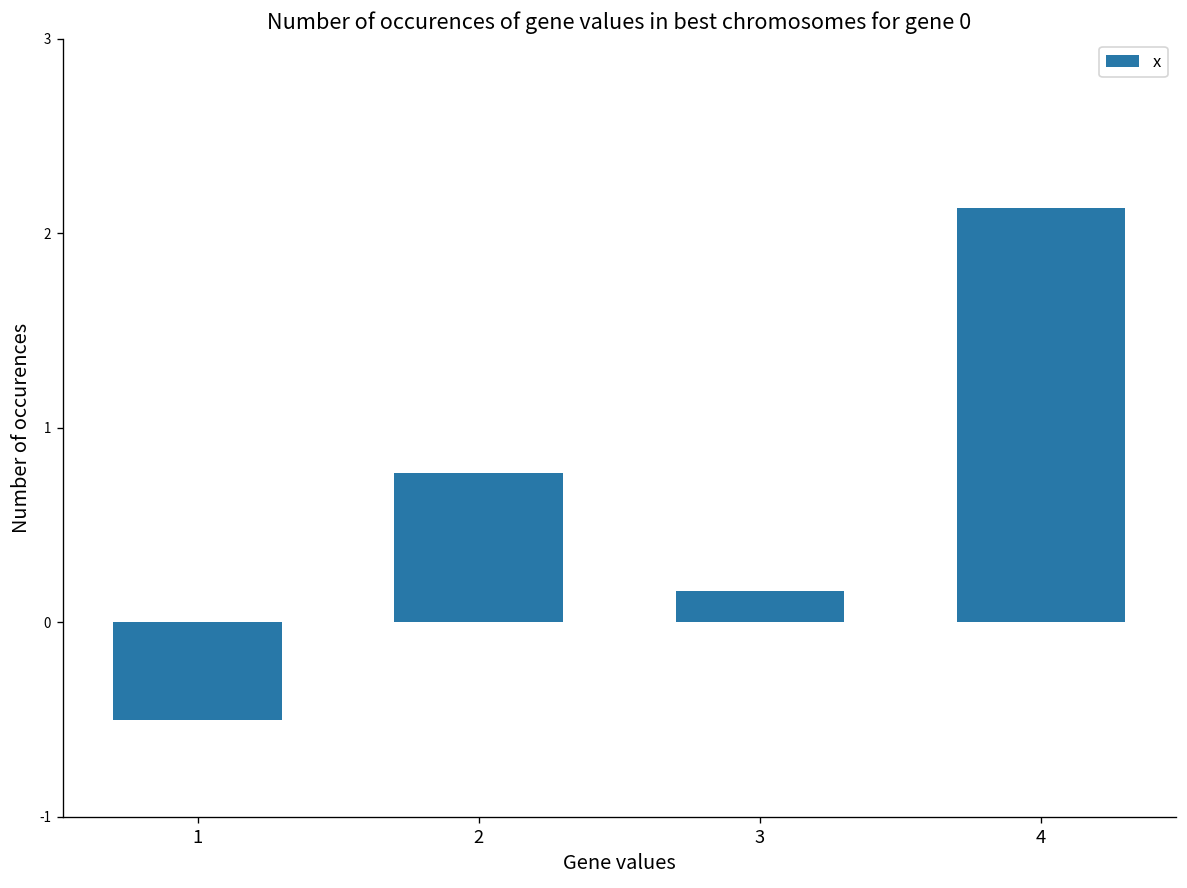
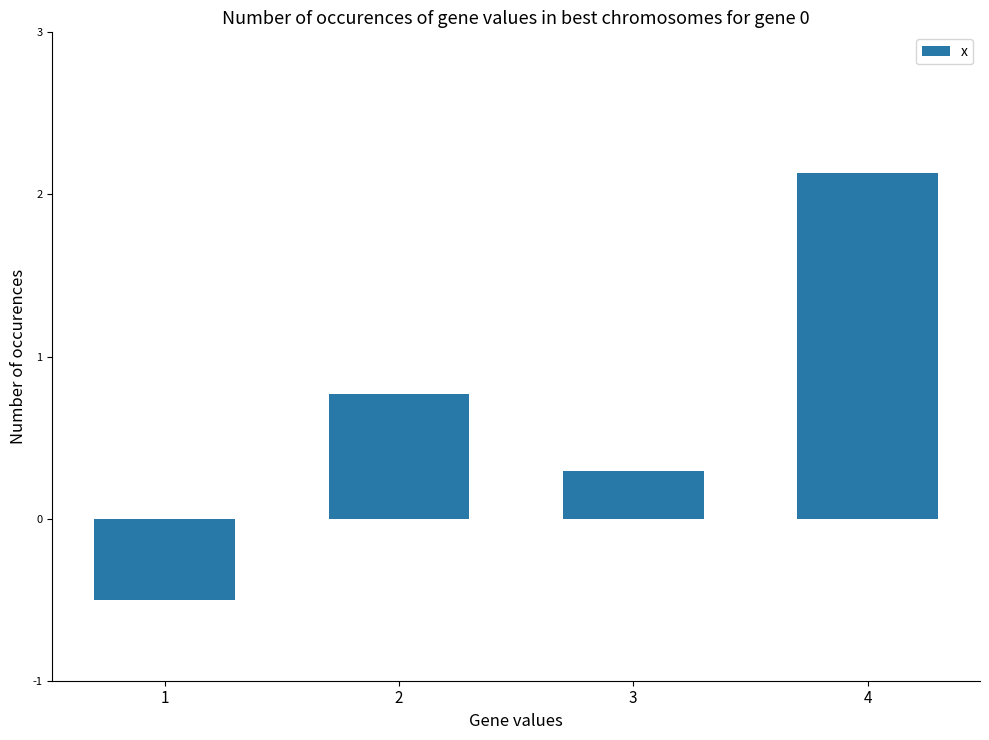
  {
    "1": -0.50,
    "2": 0.77,
-   "3": 0.16,
+   "3": 0.29,
    "4": 2.13
  }
